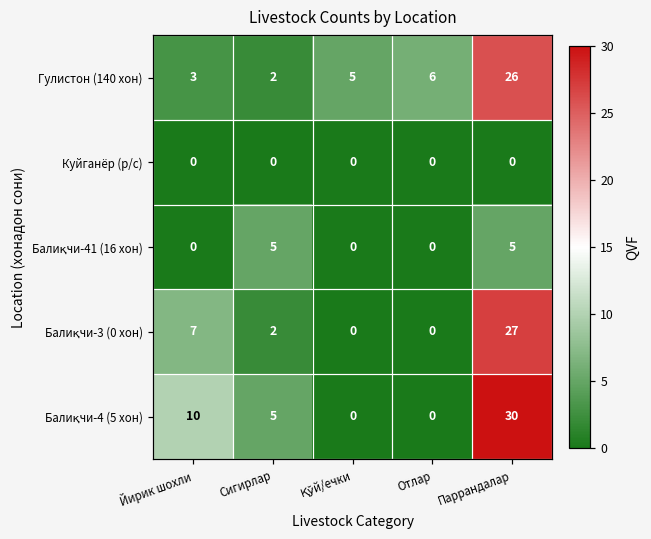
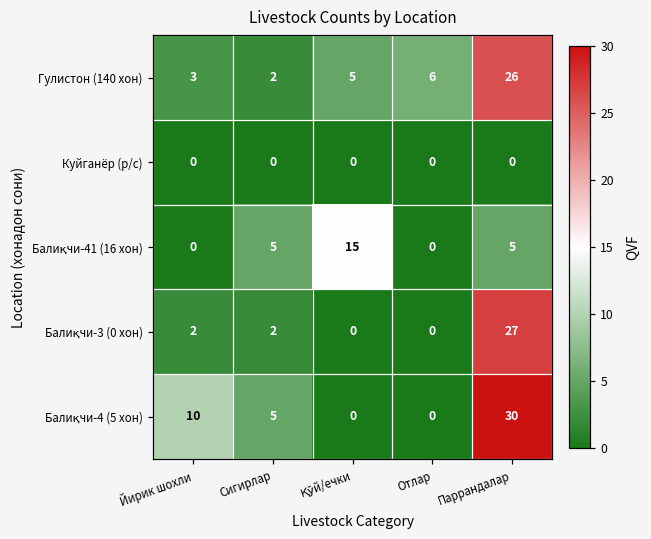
  {
    "Гулистон (140 хон)": {
      "Йирик шохли": 3,
      "Сигирлар": 2,
      "Қўй/ечки": 5,
      "Отлар": 6,
      "Паррандалар": 26
    },
    "Куйганёр (р/с)": {
      "Йирик шохли": 0,
      "Сигирлар": 0,
      "Қўй/ечки": 0,
      "Отлар": 0,
      "Паррандалар": 0
    },
    "Балиқчи-41 (16 хон)": {
      "Йирик шохли": 0,
      "Сигирлар": 5,
-     "Қўй/ечки": 0,
+     "Қўй/ечки": 15,
      "Отлар": 0,
      "Паррандалар": 5
    },
    "Балиқчи-3 (0 хон)": {
-     "Йирик шохли": 7,
+     "Йирик шохли": 2,
      "Сигирлар": 2,
      "Қўй/ечки": 0,
      "Отлар": 0,
      "Паррандалар": 27
    },
    "Балиқчи-4 (5 хон)": {
      "Йирик шохли": 10,
      "Сигирлар": 5,
      "Қўй/ечки": 0,
      "Отлар": 0,
      "Паррандалар": 30
    }
  }
